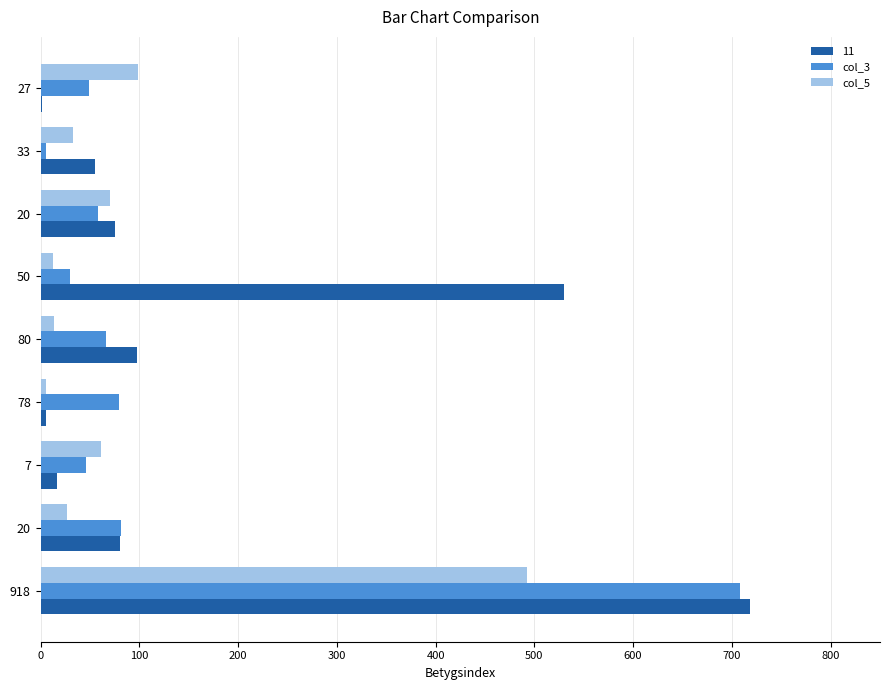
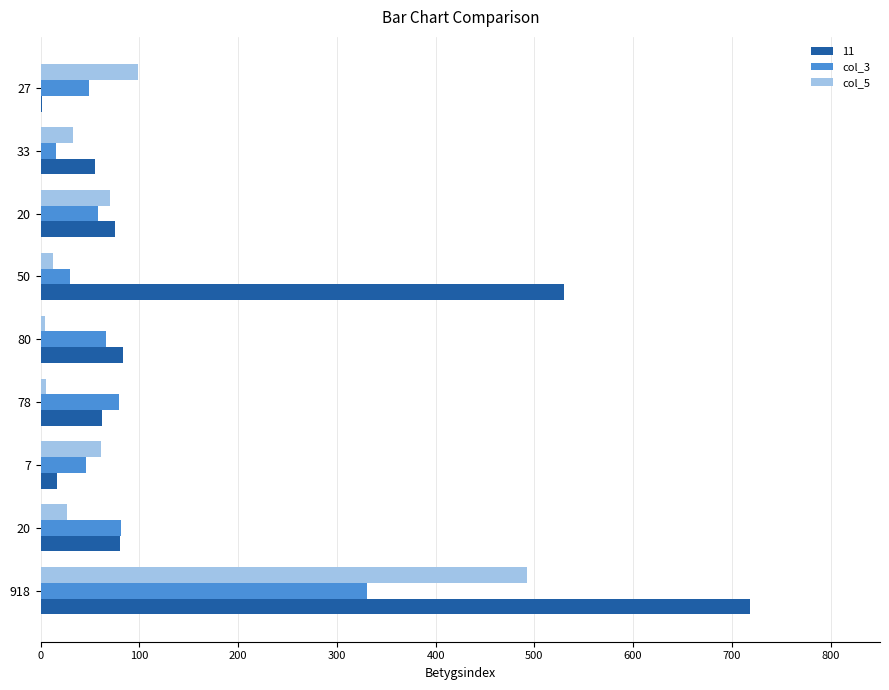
  {
    "11": {
      "33": 60,
      "50": 530,
-     "80": 100,
-     "78": 10,
+     "80": 80,
+     "78": 60,
      "7": 20,
      "918": 720
    },
    "col_3": {
      "27": 50,
-     "33": 10,
+     "33": 20,
      "50": 30,
      "80": 70,
      "78": 80,
      "7": 50,
-     "918": 710
+     "918": 330
    },
    "col_5": {
      "27": 100,
      "33": 30,
      "50": 10,
-     "80": 10,
+     "80": 0,
      "78": 10,
      "7": 60,
      "918": 490
    }
  }
